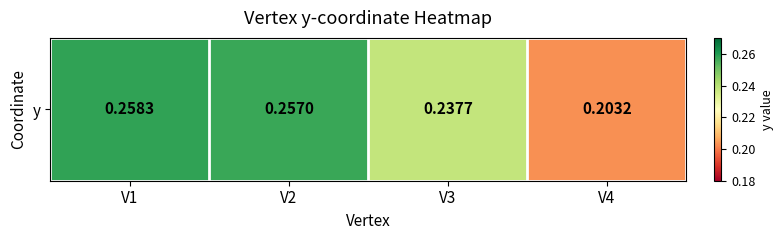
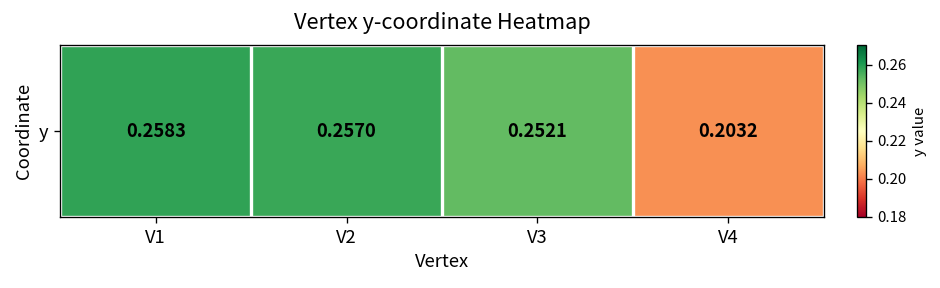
  {
    "y": {
      "V1": 0.2583,
      "V2": 0.2570,
-     "V3": 0.2377,
+     "V3": 0.2521,
      "V4": 0.2032
    }
  }
